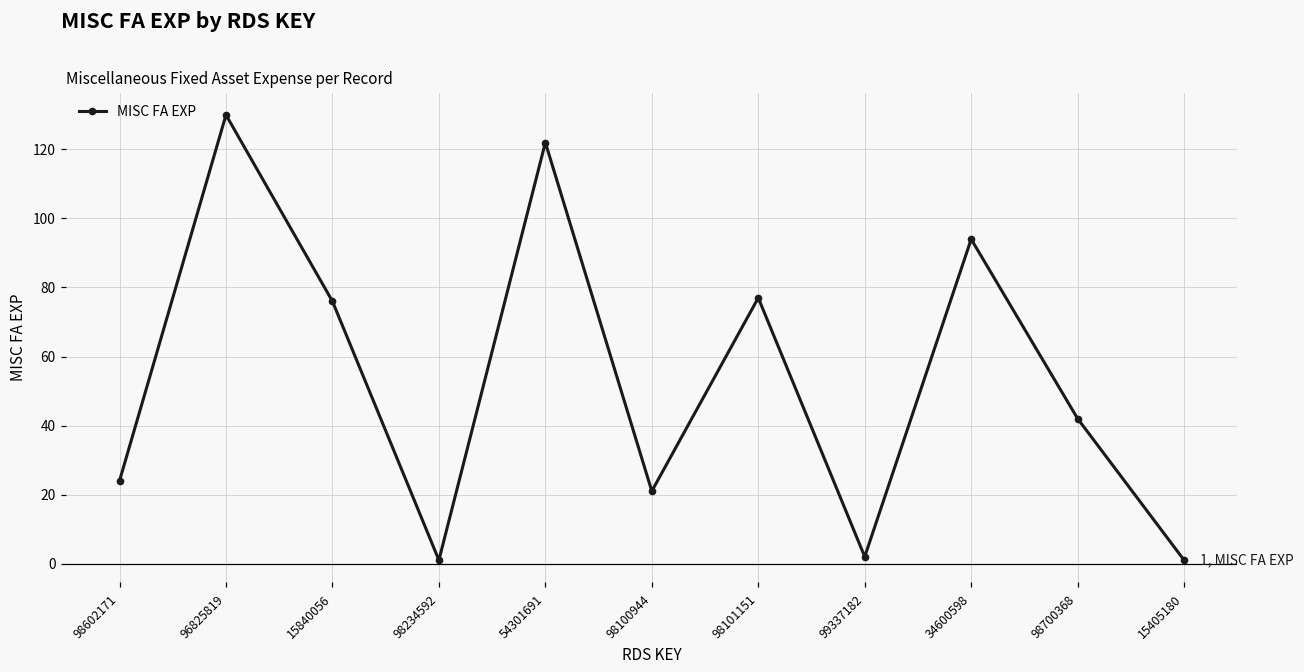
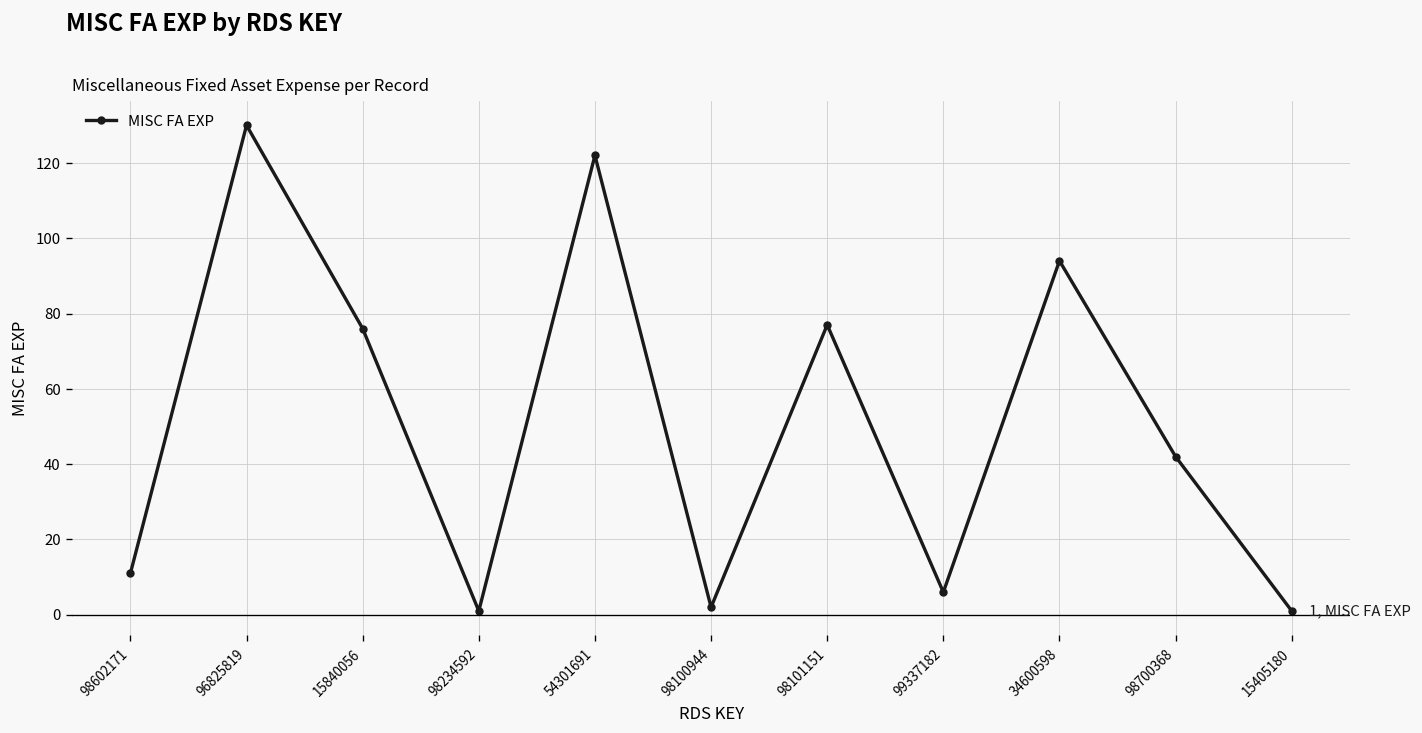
  {
-   "98602171": 24,
+   "98602171": 11,
    "96825819": 130,
    "15840056": 76,
    "98234592": 1,
    "54301691": 122,
-   "98100944": 21,
+   "98100944": 2,
    "98101151": 77,
-   "99337182": 2,
+   "99337182": 6,
    "34600598": 94,
    "98700368": 42
  }
